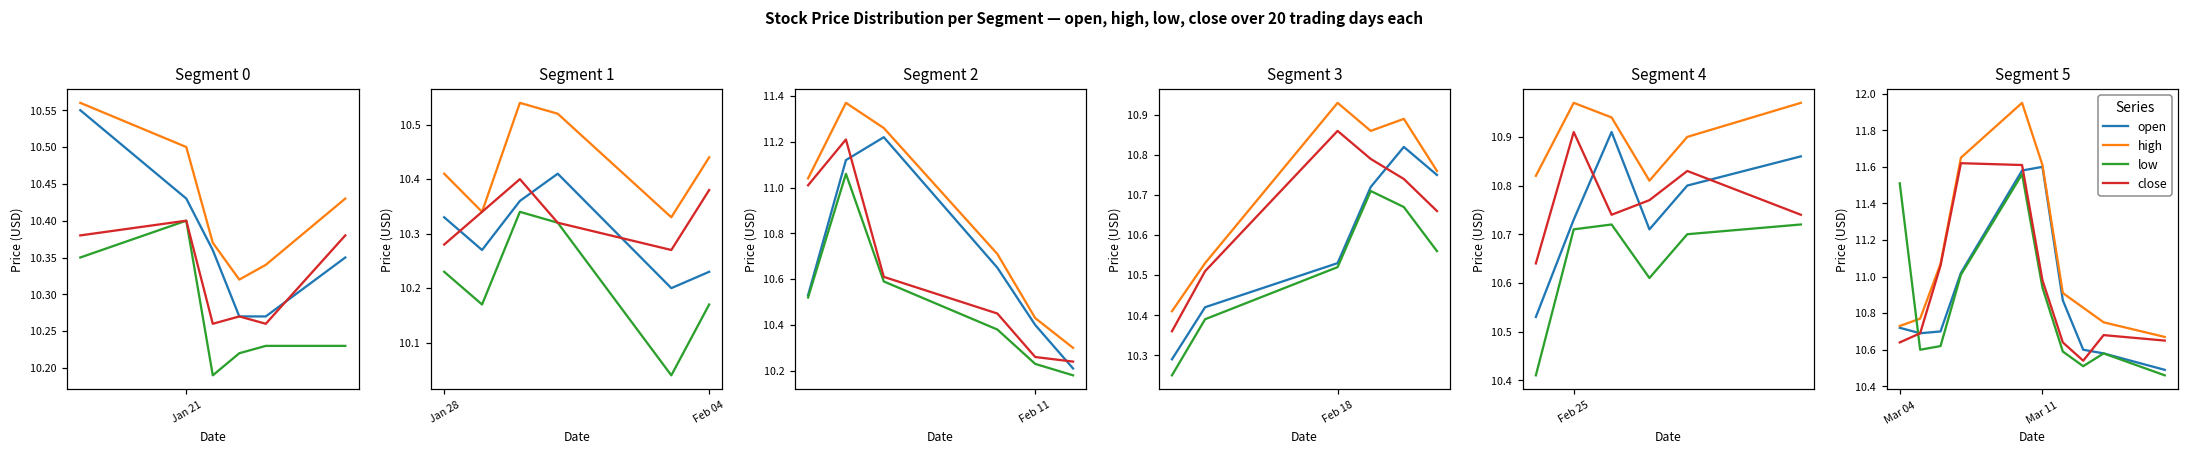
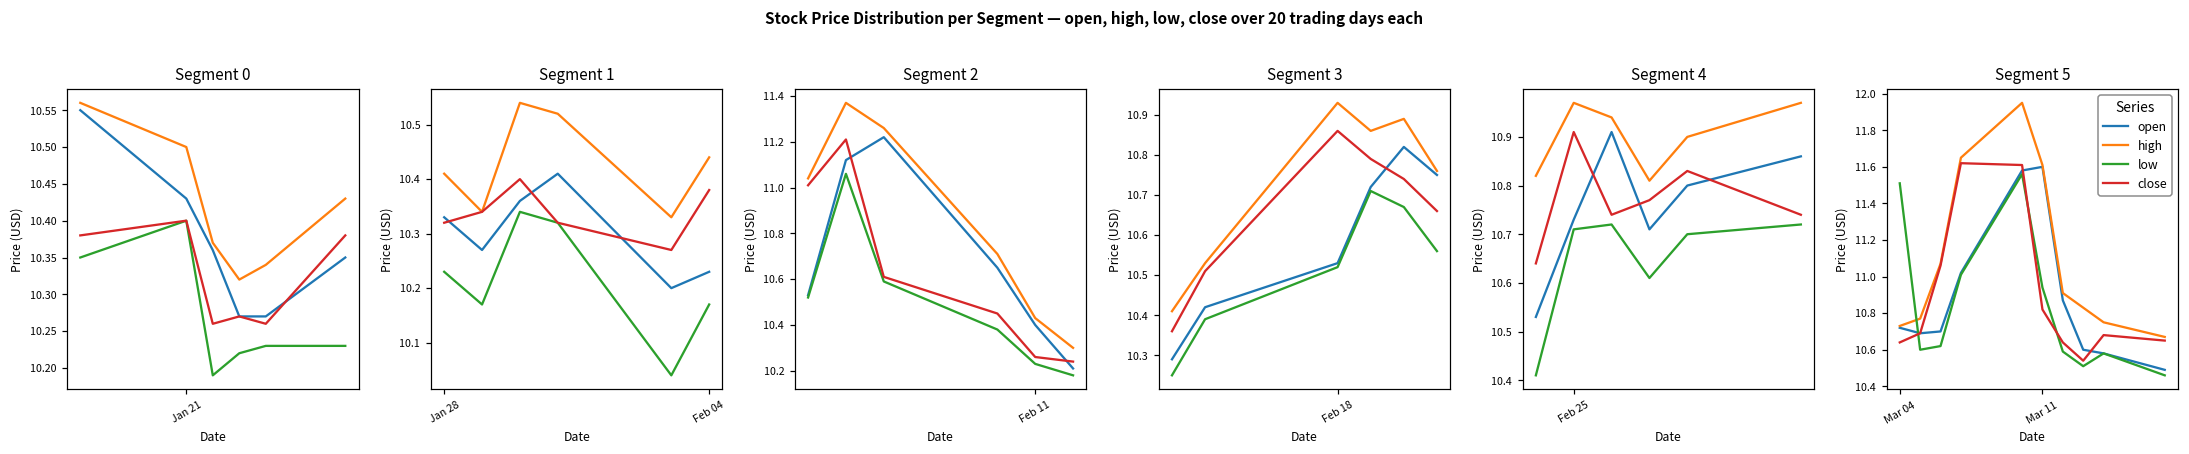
  {
    "Segment 0": {
      "open": {
        "Jan 21": 10.43
      },
      "high": {
        "Jan 21": 10.50
      }
    },
    "Segment 1": {
      "open": {
        "Jan 28": 10.33,
        "Feb 04": 10.23
      },
      "high": {
        "Jan 28": 10.41,
        "Feb 04": 10.44
      },
      "low": {
        "Jan 28": 10.23,
        "Feb 04": 10.17
      },
      "close": {
-       "Jan 28": 10.28,
+       "Jan 28": 10.32,
        "Feb 04": 10.38
      }
    },
    "Segment 2": {
      "open": {
        "Feb 11": 10.40
      },
      "high": {
        "Feb 11": 10.43
      },
      "low": {
        "Feb 11": 10.23
      },
      "close": {
        "Feb 11": 10.26
      }
    },
    "Segment 3": {
      "open": {
        "Feb 18": 10.53
      },
      "high": {
        "Feb 18": 10.93
      },
      "low": {
        "Feb 18": 10.52
      },
      "close": {
        "Feb 18": 10.86
      }
    },
    "Segment 4": {
      "open": {
        "Feb 25": 10.73
      },
      "high": {
        "Feb 25": 10.97
      },
      "low": {
        "Feb 25": 10.71
      },
      "close": {
        "Feb 25": 10.91
      }
    },
    "Segment 5": {
      "low": {
        "Mar 04": 11.51,
        "Mar 11": 10.94
      },
      "close": {
        "Mar 04": 10.64,
-       "Mar 11": 10.98
+       "Mar 11": 10.82
      }
    }
  }
